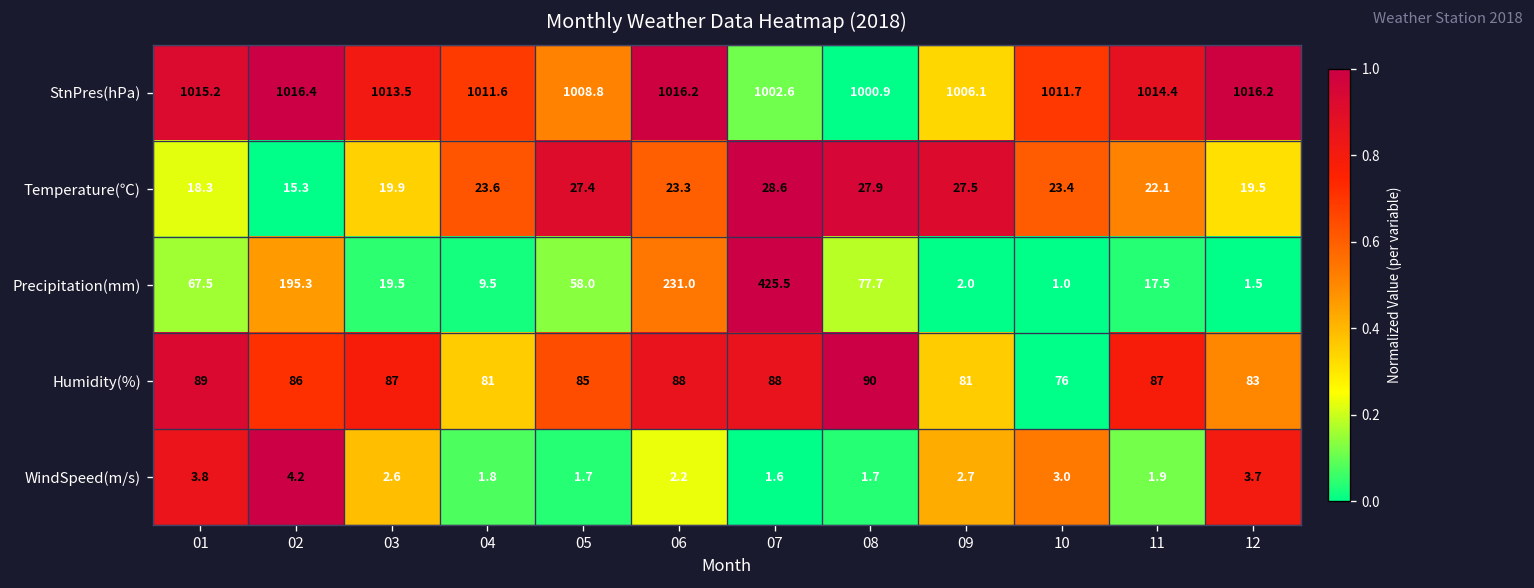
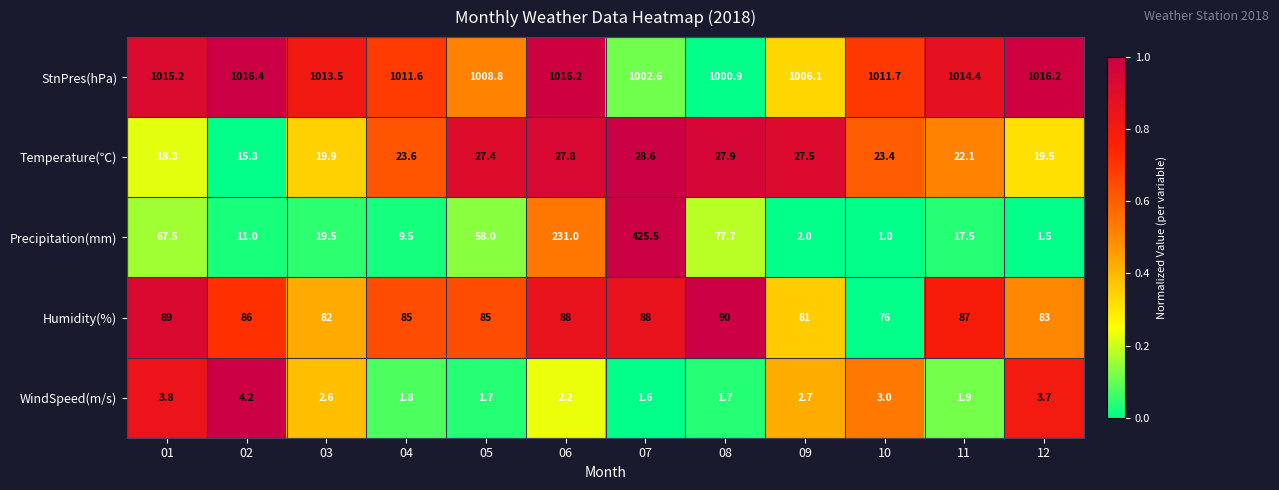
  {
    "StnPres(hPa)": {
      "01": 1015.2,
      "02": 1016.4,
      "03": 1013.5,
      "04": 1011.6,
      "05": 1008.8,
      "06": 1016.2,
      "07": 1002.6,
      "08": 1000.9,
      "09": 1006.1,
      "10": 1011.7,
      "11": 1014.4,
      "12": 1016.2
    },
    "Temperature(℃)": {
      "01": 18.3,
      "02": 15.3,
      "03": 19.9,
      "04": 23.6,
      "05": 27.4,
-     "06": 23.3,
+     "06": 27.8,
      "07": 28.6,
      "08": 27.9,
      "09": 27.5,
      "10": 23.4,
      "11": 22.1,
      "12": 19.5
    },
    "Precipitation(mm)": {
      "01": 67.5,
-     "02": 195.3,
+     "02": 11.0,
      "03": 19.5,
      "04": 9.5,
      "05": 58.0,
      "06": 231.0,
      "07": 425.5,
      "08": 77.7,
      "09": 2.0,
      "10": 1.0,
      "11": 17.5,
      "12": 1.5
    },
    "Humidity(%)": {
      "01": 89,
      "02": 86,
-     "03": 87,
-     "04": 81,
+     "03": 82,
+     "04": 85,
      "05": 85,
      "06": 88,
      "07": 88,
      "08": 90,
      "09": 81,
      "10": 76,
      "11": 87,
      "12": 83
    },
    "WindSpeed(m/s)": {
      "01": 3.8,
      "02": 4.2,
      "03": 2.6,
      "04": 1.8,
      "05": 1.7,
      "06": 2.2,
      "07": 1.6,
      "08": 1.7,
      "09": 2.7,
      "10": 3.0,
      "11": 1.9,
      "12": 3.7
    }
  }
